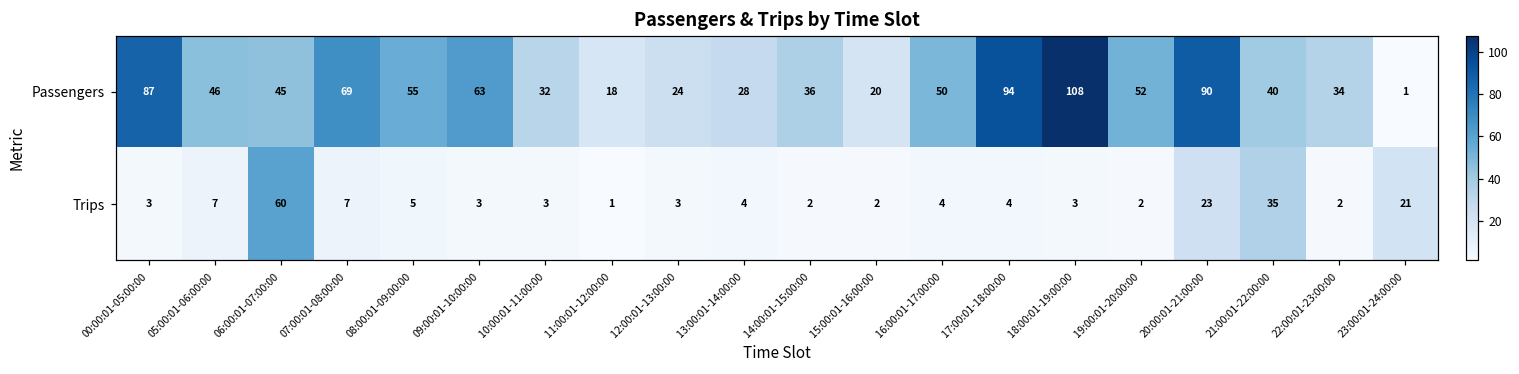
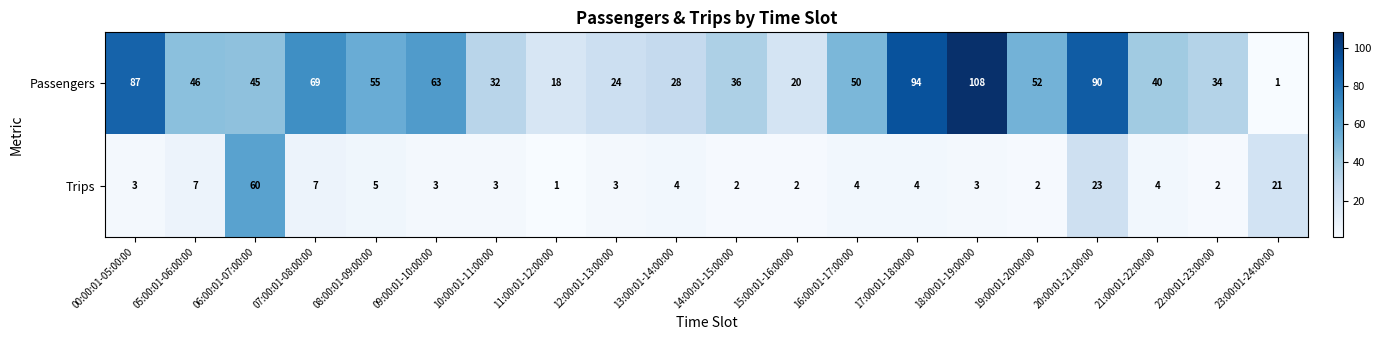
  {
    "Passengers": {
      "00:00:01-05:00:00": 87,
      "05:00:01-06:00:00": 46,
      "06:00:01-07:00:00": 45,
      "07:00:01-08:00:00": 69,
      "08:00:01-09:00:00": 55,
      "09:00:01-10:00:00": 63,
      "10:00:01-11:00:00": 32,
      "11:00:01-12:00:00": 18,
      "12:00:01-13:00:00": 24,
      "13:00:01-14:00:00": 28,
      "14:00:01-15:00:00": 36,
      "15:00:01-16:00:00": 20,
      "16:00:01-17:00:00": 50,
      "17:00:01-18:00:00": 94,
      "18:00:01-19:00:00": 108,
      "19:00:01-20:00:00": 52,
      "20:00:01-21:00:00": 90,
      "21:00:01-22:00:00": 40,
      "22:00:01-23:00:00": 34,
      "23:00:01-24:00:00": 1
    },
    "Trips": {
      "00:00:01-05:00:00": 3,
      "05:00:01-06:00:00": 7,
      "06:00:01-07:00:00": 60,
      "07:00:01-08:00:00": 7,
      "08:00:01-09:00:00": 5,
      "09:00:01-10:00:00": 3,
      "10:00:01-11:00:00": 3,
      "11:00:01-12:00:00": 1,
      "12:00:01-13:00:00": 3,
      "13:00:01-14:00:00": 4,
      "14:00:01-15:00:00": 2,
      "15:00:01-16:00:00": 2,
      "16:00:01-17:00:00": 4,
      "17:00:01-18:00:00": 4,
      "18:00:01-19:00:00": 3,
      "19:00:01-20:00:00": 2,
      "20:00:01-21:00:00": 23,
-     "21:00:01-22:00:00": 35,
+     "21:00:01-22:00:00": 4,
      "22:00:01-23:00:00": 2,
      "23:00:01-24:00:00": 21
    }
  }
